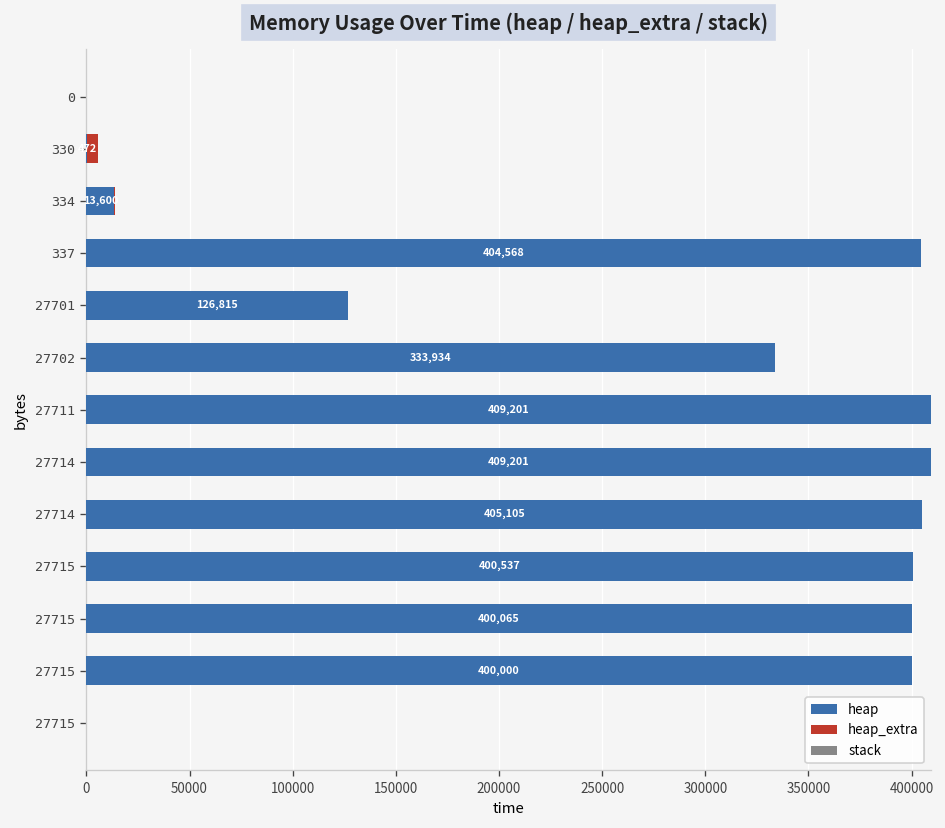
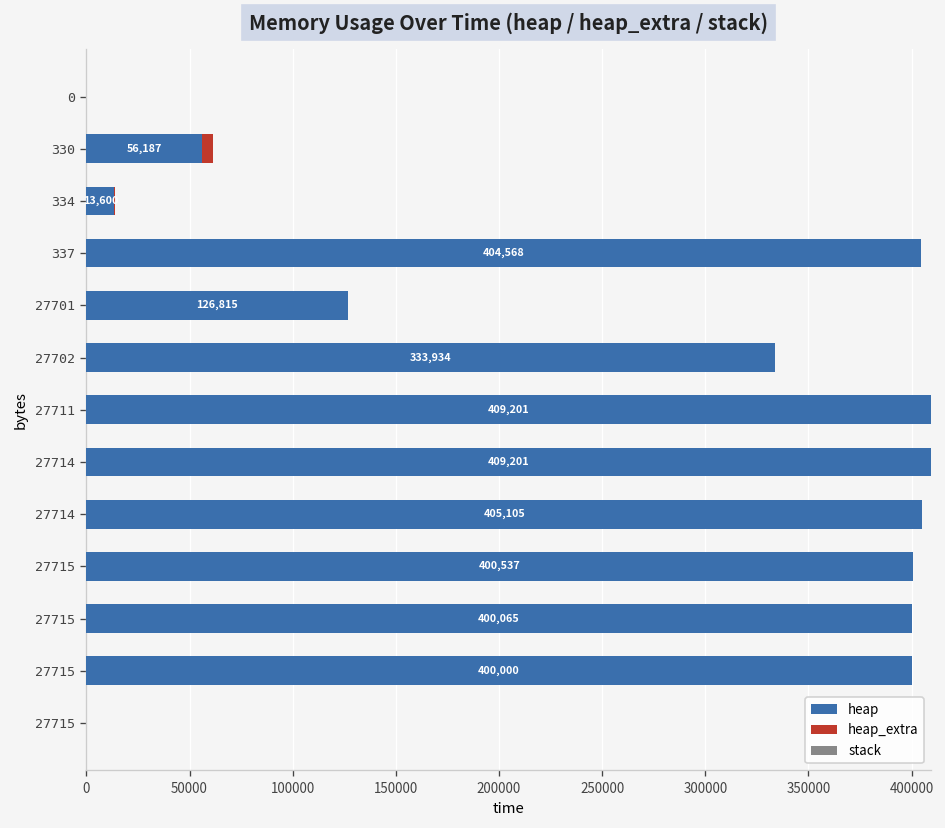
  {
    "heap": {
-     "330": "472",
+     "330": "56,187",
      "334": "13,600",
      "337": "404,568",
      "27701": "126,815",
      "27702": "333,934",
      "27711": "409,201"
    },
    "stack": {
      "0": "0",
      "334": "0",
      "337": "0",
      "27701": "0",
      "27702": "0",
      "27711": "0"
    }
  }
